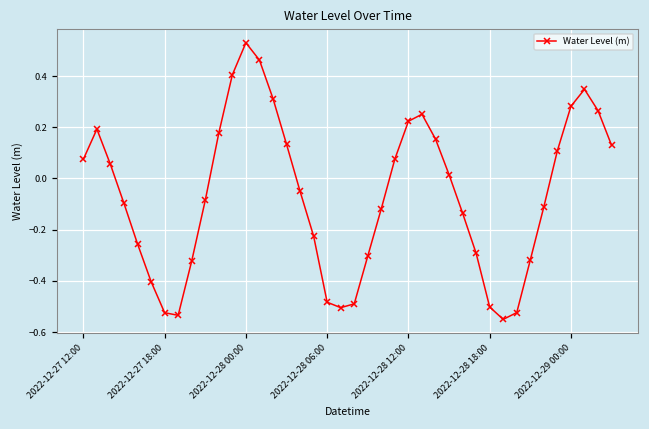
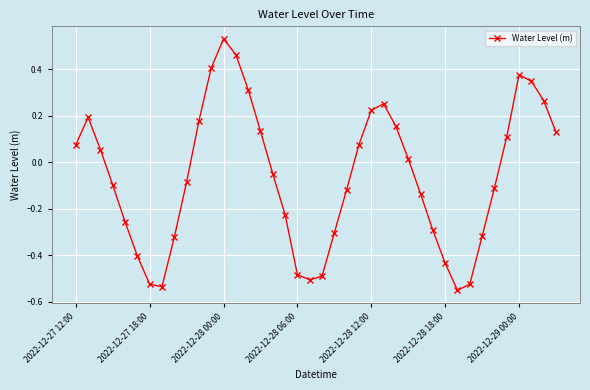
  {
    "2022-12-27 12:00": 0.07,
    "2022-12-27 18:00": -0.52,
    "2022-12-28 00:00": 0.53,
    "2022-12-28 06:00": -0.48,
    "2022-12-28 12:00": 0.22,
-   "2022-12-28 18:00": -0.50,
-   "2022-12-29 00:00": 0.28
+   "2022-12-28 18:00": -0.43,
+   "2022-12-29 00:00": 0.38
  }
